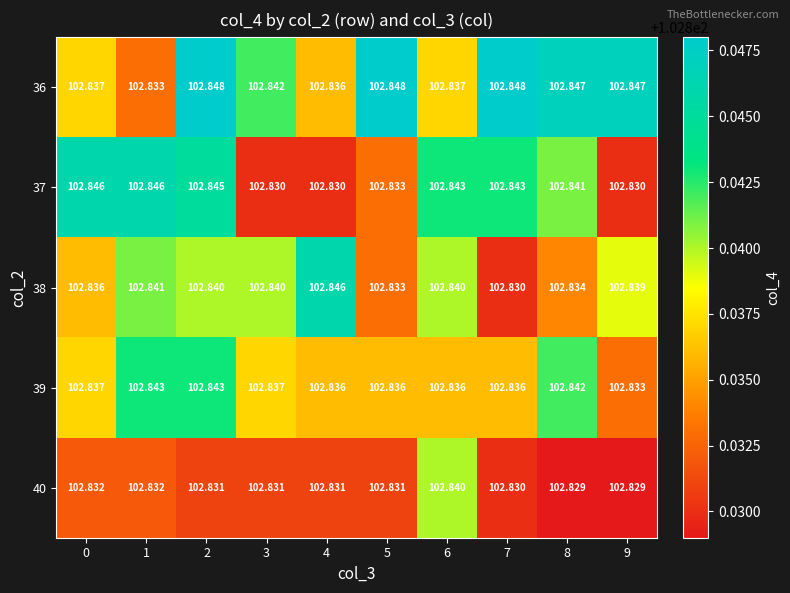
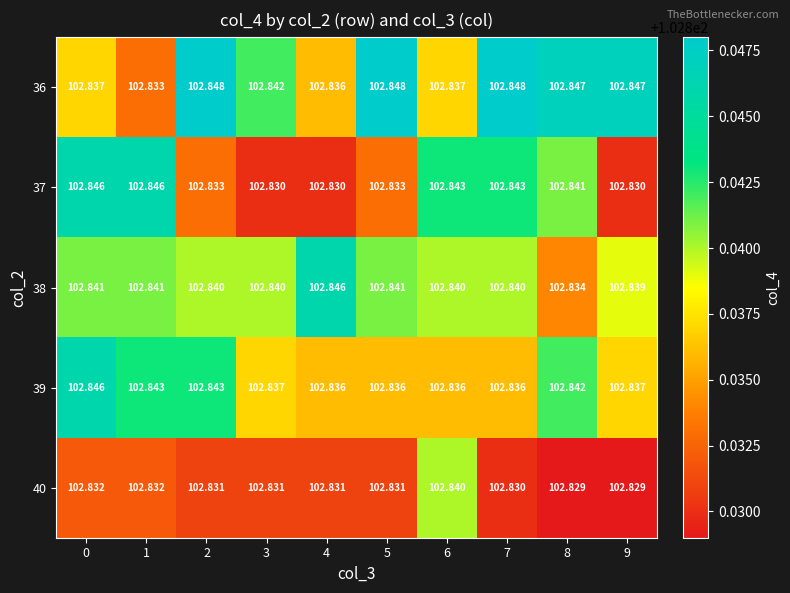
  {
    "36": {
      "0": 102.837,
      "1": 102.833,
      "2": 102.848,
      "3": 102.842,
      "4": 102.836,
      "5": 102.848,
      "6": 102.837,
      "7": 102.848,
      "8": 102.847,
      "9": 102.847
    },
    "37": {
      "0": 102.846,
      "1": 102.846,
-     "2": 102.845,
+     "2": 102.833,
      "3": 102.830,
      "4": 102.830,
      "5": 102.833,
      "6": 102.843,
      "7": 102.843,
      "8": 102.841,
      "9": 102.830
    },
    "38": {
-     "0": 102.836,
+     "0": 102.841,
      "1": 102.841,
      "2": 102.840,
      "3": 102.840,
      "4": 102.846,
-     "5": 102.833,
+     "5": 102.841,
      "6": 102.840,
-     "7": 102.830,
+     "7": 102.840,
      "8": 102.834,
      "9": 102.839
    },
    "39": {
-     "0": 102.837,
+     "0": 102.846,
      "1": 102.843,
      "2": 102.843,
      "3": 102.837,
      "4": 102.836,
      "5": 102.836,
      "6": 102.836,
      "7": 102.836,
      "8": 102.842,
-     "9": 102.833
+     "9": 102.837
    },
    "40": {
      "0": 102.832,
      "1": 102.832,
      "2": 102.831,
      "3": 102.831,
      "4": 102.831,
      "5": 102.831,
      "6": 102.840,
      "7": 102.830,
      "8": 102.829,
      "9": 102.829
    }
  }
